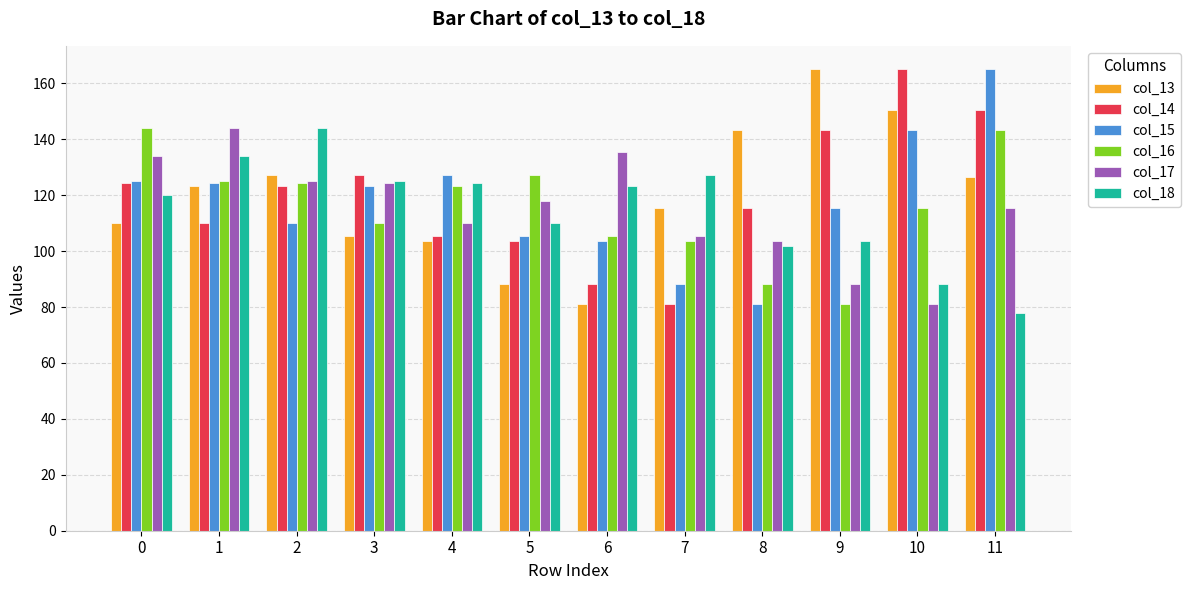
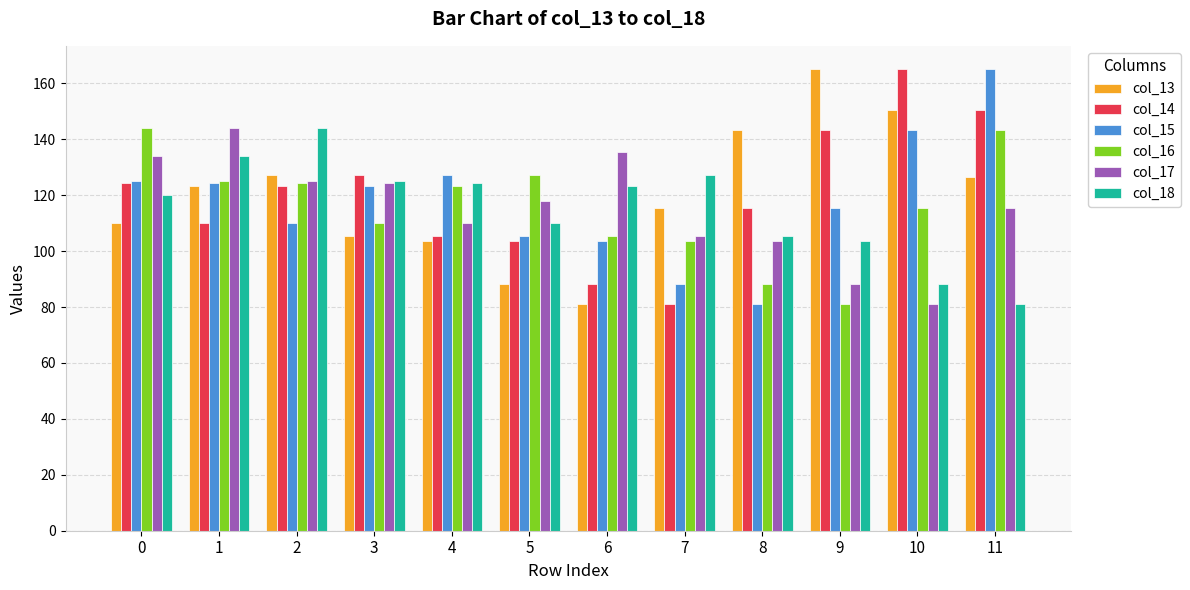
  {
    "col_13": {
      "0": 110,
      "1": 123,
      "2": 127,
      "3": 105,
      "4": 104,
      "5": 88,
      "6": 81,
      "7": 115,
      "8": 143,
      "9": 165,
      "10": 150,
      "11": 126
    },
    "col_14": {
      "0": 124,
      "1": 110,
      "2": 123,
      "3": 127,
      "4": 105,
      "5": 104,
      "6": 88,
      "7": 81,
      "8": 115,
      "9": 143,
      "10": 165,
      "11": 150
    },
    "col_15": {
      "0": 125,
      "1": 124,
      "2": 110,
      "3": 123,
      "4": 127,
      "5": 105,
      "6": 104,
      "7": 88,
      "8": 81,
      "9": 115,
      "10": 143,
      "11": 165
    },
    "col_16": {
      "0": 144,
      "1": 125,
      "2": 124,
      "3": 110,
      "4": 123,
      "5": 127,
      "6": 105,
      "7": 104,
      "8": 88,
      "9": 81,
      "10": 115,
      "11": 143
    },
    "col_17": {
      "0": 134,
      "1": 144,
      "2": 125,
      "3": 124,
      "4": 110,
      "5": 118,
      "6": 136,
      "7": 105,
      "8": 104,
      "9": 88,
      "10": 81,
      "11": 115
    },
    "col_18": {
      "0": 120,
      "1": 134,
      "2": 144,
      "3": 125,
      "4": 124,
      "5": 110,
      "6": 123,
      "7": 127,
-     "8": 102,
+     "8": 105,
      "9": 104,
      "10": 88,
-     "11": 78
+     "11": 81
    }
  }
